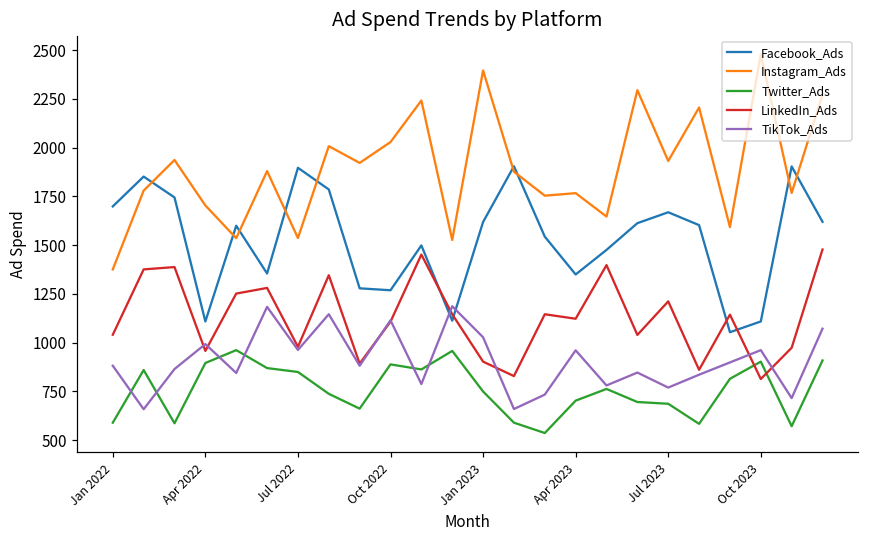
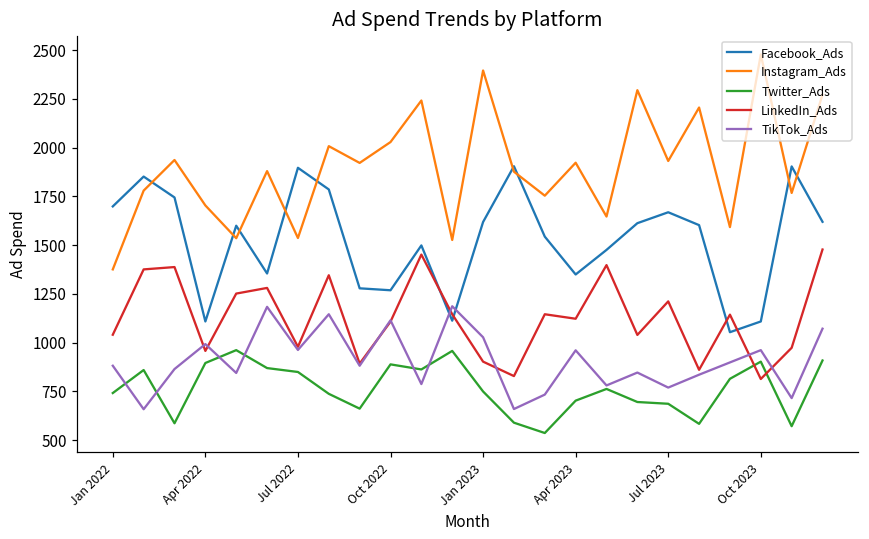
  {
    "Facebook_Ads": {
      "Jan 2022": 1700,
      "Apr 2022": 1110,
      "Jul 2022": 1900,
      "Oct 2022": 1270,
      "Jan 2023": 1620,
      "Apr 2023": 1350,
      "Jul 2023": 1670,
      "Oct 2023": 1110
    },
    "Instagram_Ads": {
      "Jan 2022": 1380,
      "Apr 2022": 1700,
      "Jul 2022": 1540,
      "Oct 2022": 2030,
      "Jan 2023": 2400,
-     "Apr 2023": 1770,
+     "Apr 2023": 1920,
      "Jul 2023": 1930
    },
    "Twitter_Ads": {
-     "Jan 2022": 590,
+     "Jan 2022": 740,
      "Apr 2022": 900,
      "Jul 2022": 850,
      "Oct 2022": 890,
      "Jan 2023": 750,
      "Apr 2023": 700,
      "Jul 2023": 690,
      "Oct 2023": 900
    },
    "LinkedIn_Ads": {
      "Jan 2022": 1040,
      "Apr 2022": 960,
      "Jul 2022": 980,
      "Jan 2023": 900,
      "Apr 2023": 1120,
      "Jul 2023": 1210,
      "Oct 2023": 810
    },
    "TikTok_Ads": {
      "Jan 2022": 880,
      "Apr 2022": 990,
      "Jul 2022": 960,
      "Jan 2023": 1030,
      "Apr 2023": 960,
      "Jul 2023": 770,
      "Oct 2023": 960
    }
  }
